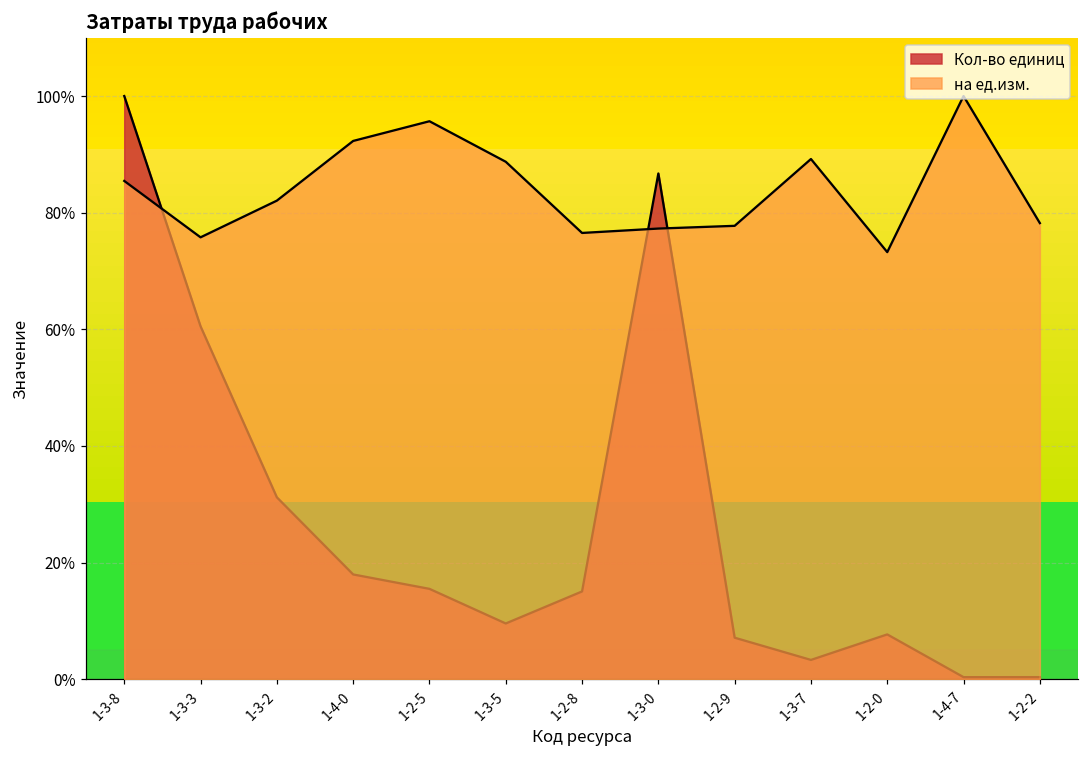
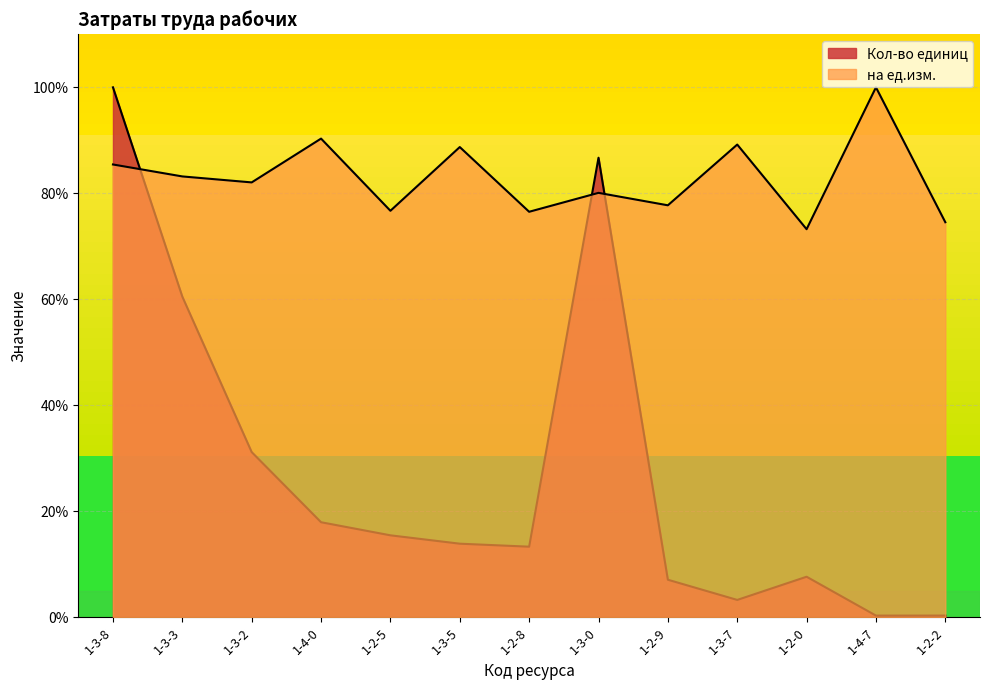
  {
    "Кол-во единиц": {
      "1-3-8": "100%",
      "1-3-3": "61%",
      "1-3-2": "31%",
      "1-4-0": "18%",
      "1-2-5": "15%",
-     "1-3-5": "10%",
-     "1-2-8": "15%",
+     "1-3-5": "14%",
+     "1-2-8": "13%",
      "1-3-0": "87%",
      "1-2-9": "7%",
      "1-2-0": "8%"
    },
    "на ед.изм.": {
      "1-3-8": "85%",
-     "1-3-3": "76%",
+     "1-3-3": "83%",
      "1-3-2": "82%",
-     "1-4-0": "92%",
-     "1-2-5": "96%",
+     "1-4-0": "90%",
+     "1-2-5": "77%",
      "1-3-5": "89%",
      "1-2-8": "77%",
-     "1-3-0": "77%",
+     "1-3-0": "80%",
      "1-2-9": "78%",
      "1-3-7": "89%",
      "1-2-0": "73%",
-     "1-2-2": "78%"
+     "1-2-2": "75%"
    }
  }
